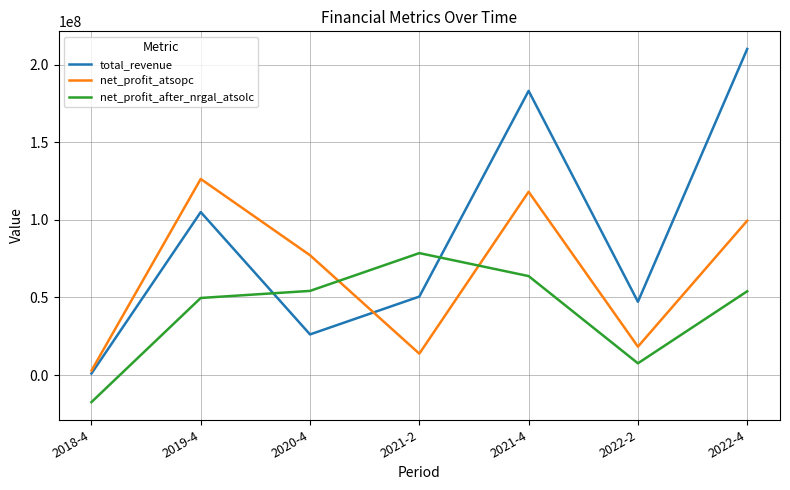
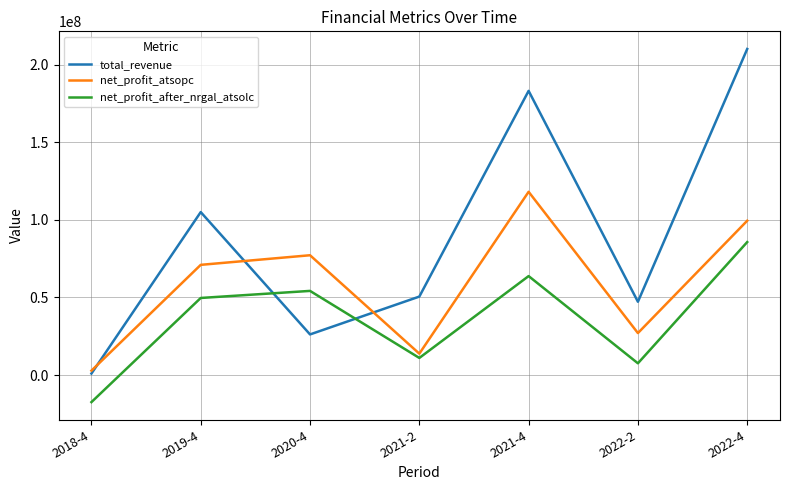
  {
    "total_revenue": {
      "2018-4": 1000000,
      "2019-4": 105000000,
      "2020-4": 26000000,
      "2021-2": 51000000,
      "2021-4": 183000000,
      "2022-2": 47000000,
      "2022-4": 210000000
    },
    "net_profit_atsopc": {
      "2018-4": 3000000,
-     "2019-4": 126000000,
+     "2019-4": 71000000,
      "2020-4": 77000000,
      "2021-2": 14000000,
      "2021-4": 118000000,
-     "2022-2": 18000000,
+     "2022-2": 27000000,
      "2022-4": 99000000
    },
    "net_profit_after_nrgal_atsolc": {
      "2018-4": -17000000,
      "2019-4": 50000000,
      "2020-4": 54000000,
-     "2021-2": 79000000,
+     "2021-2": 11000000,
      "2021-4": 64000000,
      "2022-2": 8000000,
-     "2022-4": 54000000
+     "2022-4": 86000000
    }
  }
